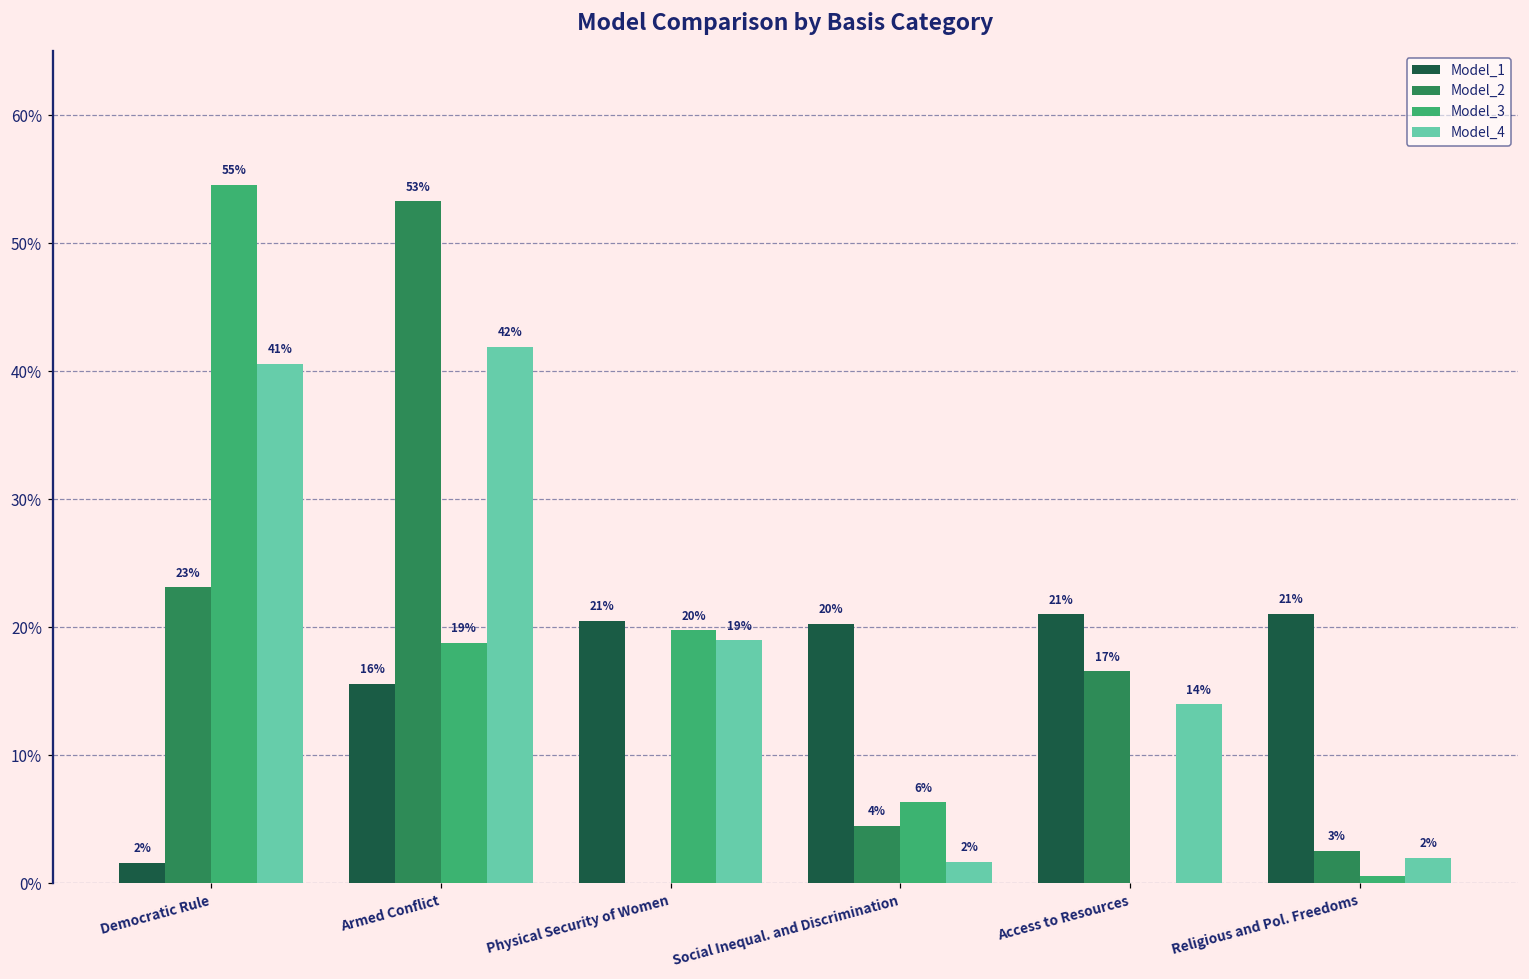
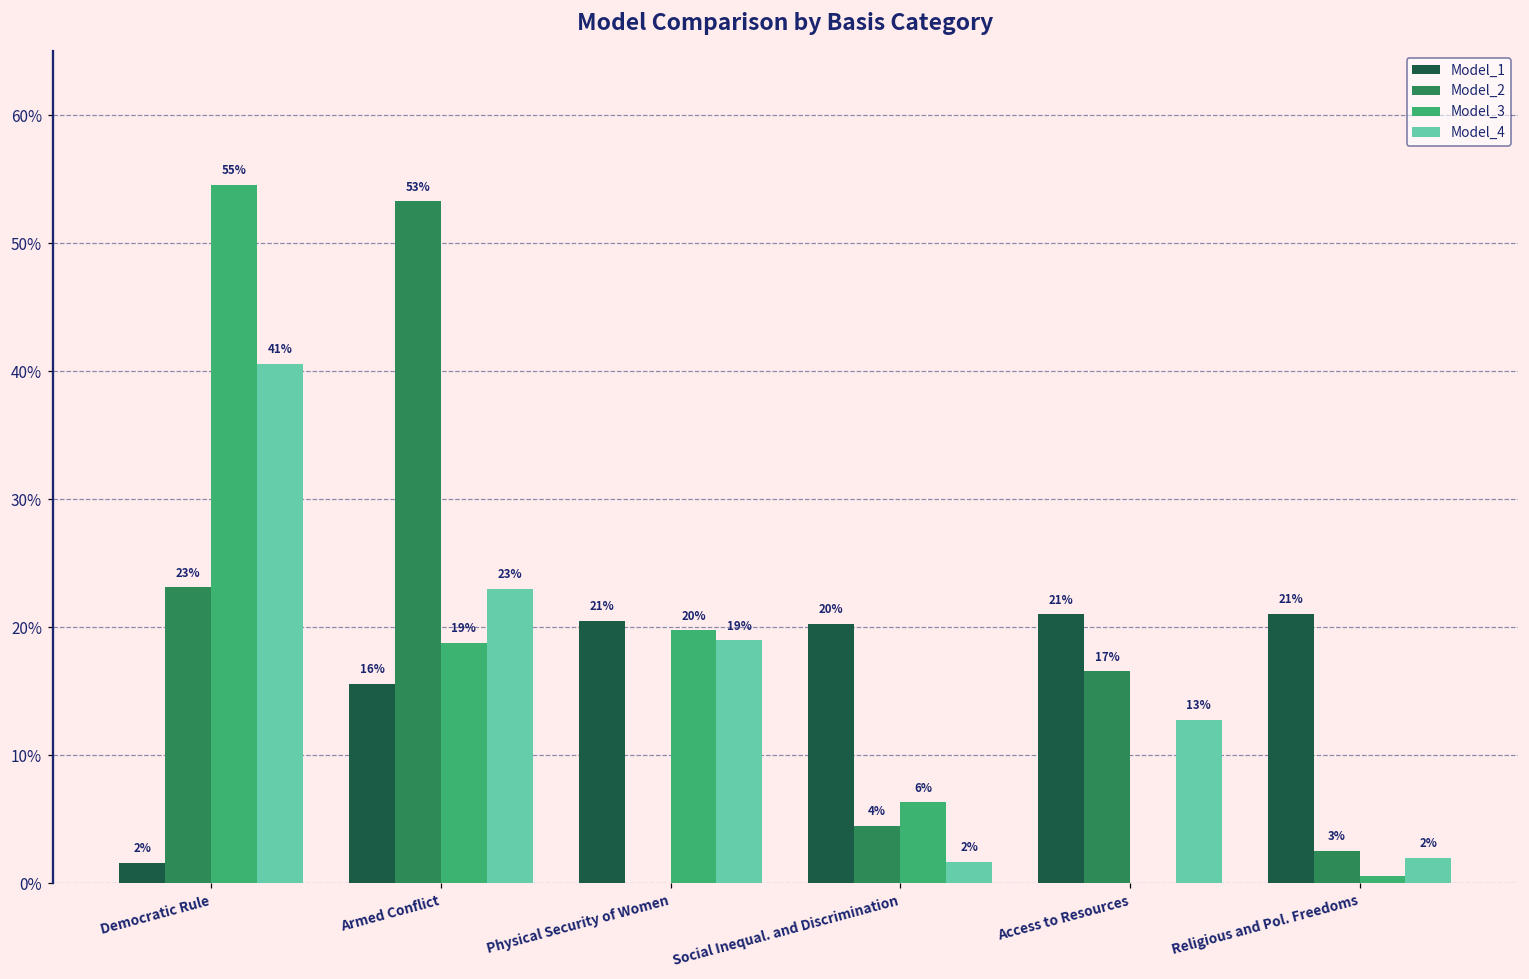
  {
    "Model_4": {
      "Democratic Rule": "41%",
-     "Armed Conflict": "42%",
+     "Armed Conflict": "23%",
      "Physical Security of Women": "19%",
      "Social Inequal. and Discrimination": "2%",
-     "Access to Resources": "14%",
+     "Access to Resources": "13%",
      "Religious and Pol. Freedoms": "2%"
    }
  }
